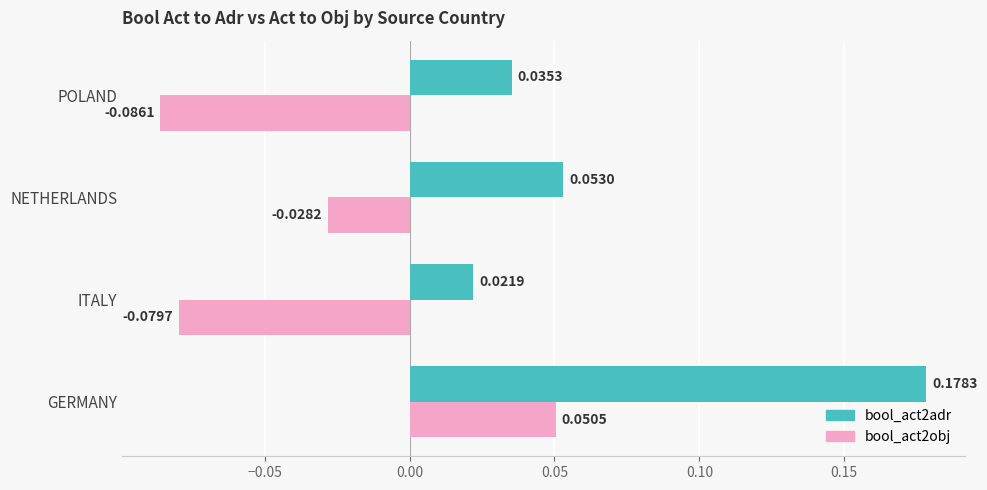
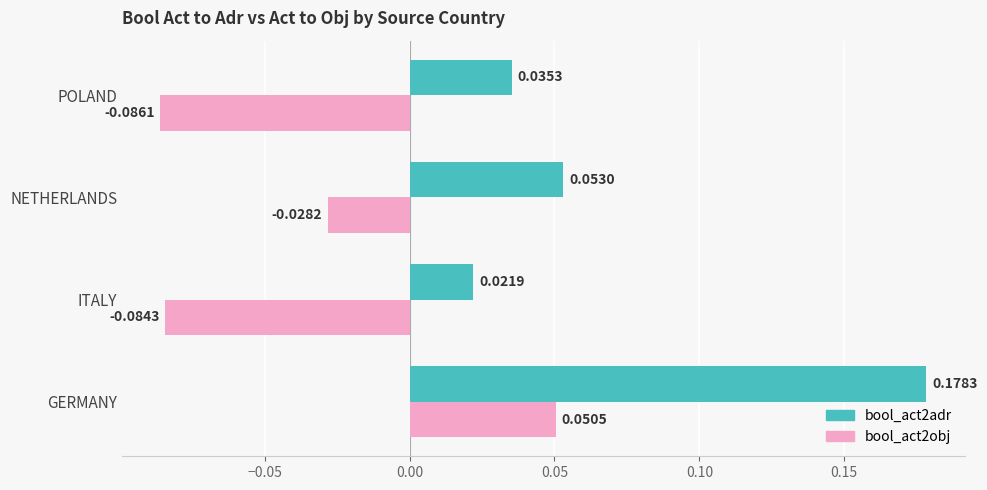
  {
    "bool_act2adr": {
      "POLAND": 0.0353,
      "NETHERLANDS": 0.0530,
      "ITALY": 0.0219,
      "GERMANY": 0.1783
    },
    "bool_act2obj": {
      "POLAND": -0.0861,
      "NETHERLANDS": -0.0282,
-     "ITALY": -0.0797,
+     "ITALY": -0.0843,
      "GERMANY": 0.0505
    }
  }
